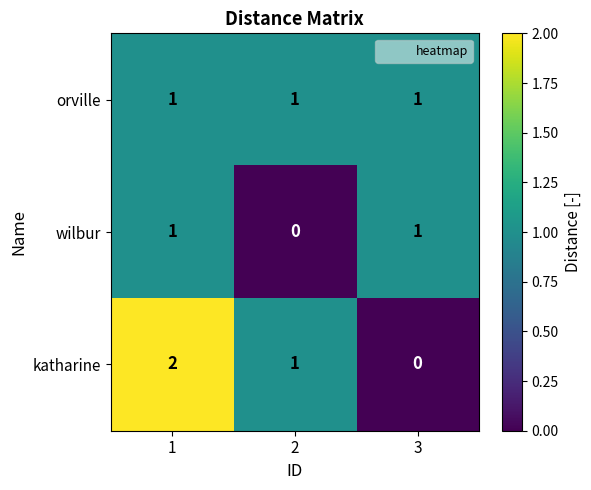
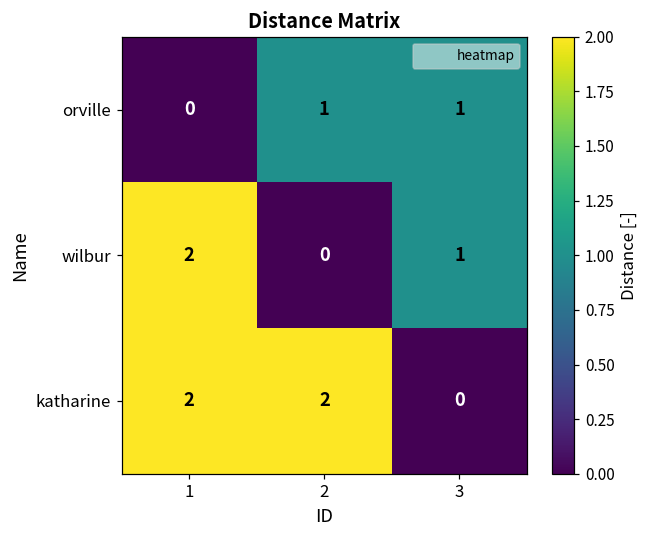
  {
    "orville": {
-     "1": 1,
+     "1": 0,
      "2": 1,
      "3": 1
    },
    "wilbur": {
-     "1": 1,
+     "1": 2,
      "2": 0,
      "3": 1
    },
    "katharine": {
      "1": 2,
-     "2": 1,
+     "2": 2,
      "3": 0
    }
  }
